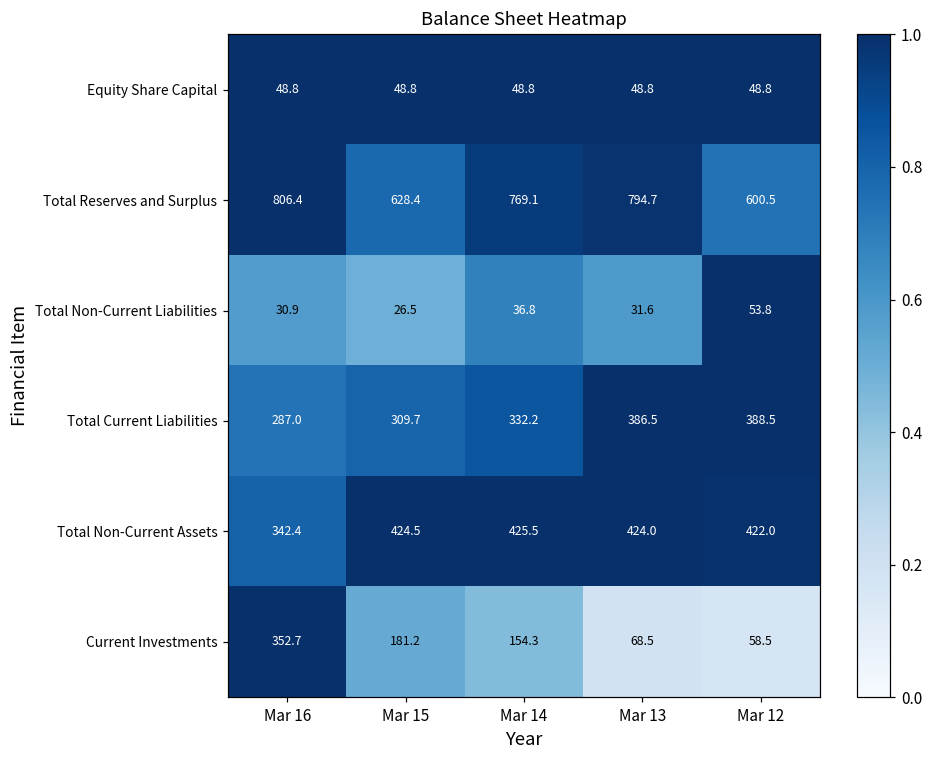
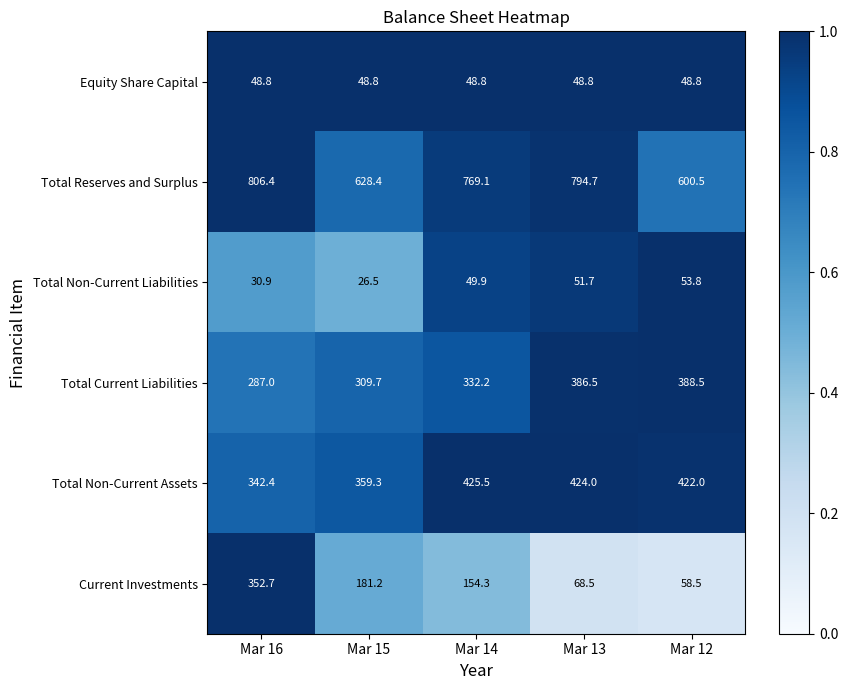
  {
    "Equity Share Capital": {
      "Mar 16": 48.8,
      "Mar 15": 48.8,
      "Mar 14": 48.8,
      "Mar 13": 48.8,
      "Mar 12": 48.8
    },
    "Total Reserves and Surplus": {
      "Mar 16": 806.4,
      "Mar 15": 628.4,
      "Mar 14": 769.1,
      "Mar 13": 794.7,
      "Mar 12": 600.5
    },
    "Total Non-Current Liabilities": {
      "Mar 16": 30.9,
      "Mar 15": 26.5,
-     "Mar 14": 36.8,
-     "Mar 13": 31.6,
+     "Mar 14": 49.9,
+     "Mar 13": 51.7,
      "Mar 12": 53.8
    },
    "Total Current Liabilities": {
      "Mar 16": 287.0,
      "Mar 15": 309.7,
      "Mar 14": 332.2,
      "Mar 13": 386.5,
      "Mar 12": 388.5
    },
    "Total Non-Current Assets": {
      "Mar 16": 342.4,
-     "Mar 15": 424.5,
+     "Mar 15": 359.3,
      "Mar 14": 425.5,
      "Mar 13": 424.0,
      "Mar 12": 422.0
    },
    "Current Investments": {
      "Mar 16": 352.7,
      "Mar 15": 181.2,
      "Mar 14": 154.3,
      "Mar 13": 68.5,
      "Mar 12": 58.5
    }
  }
